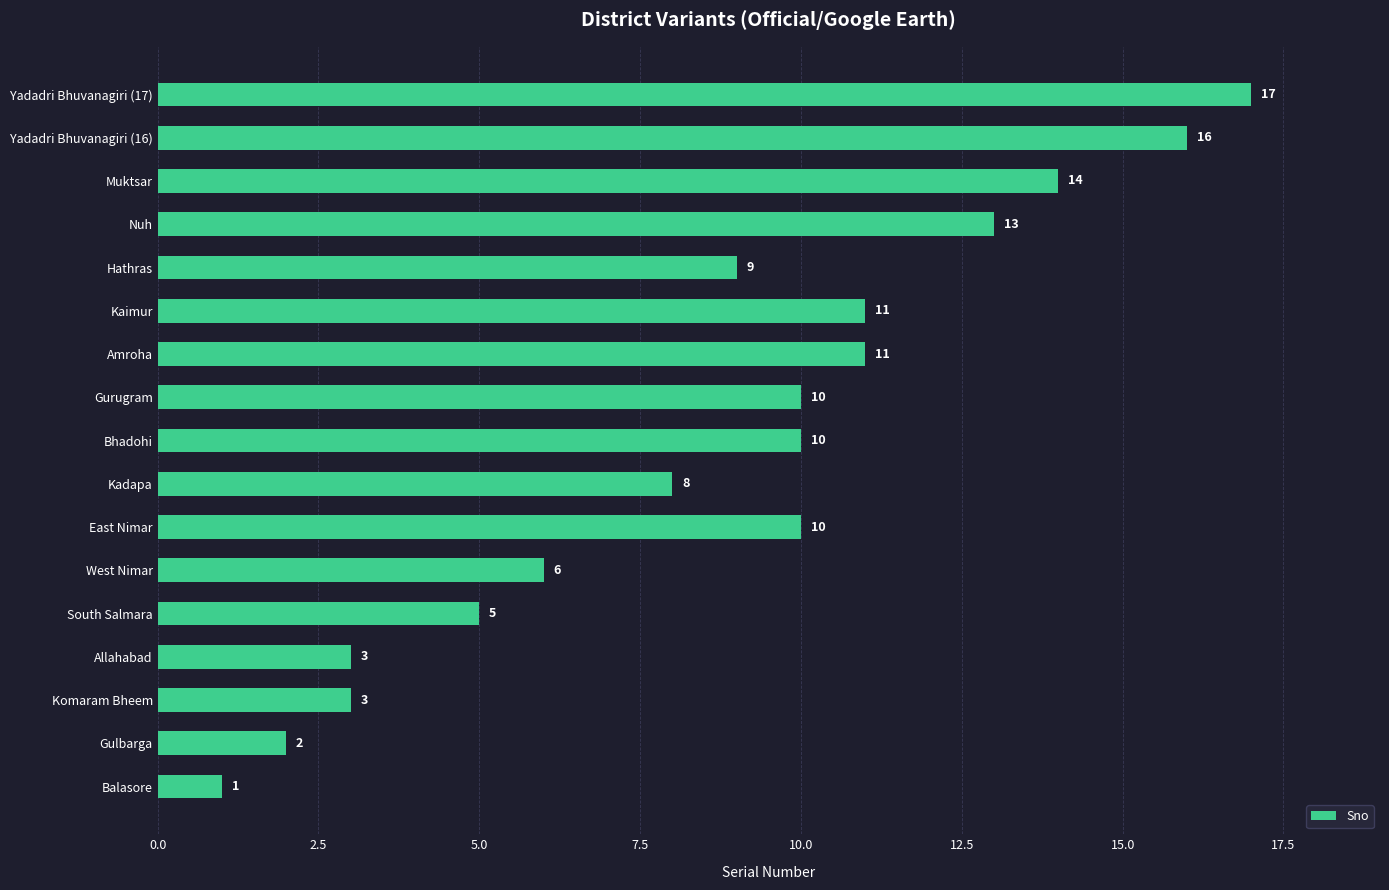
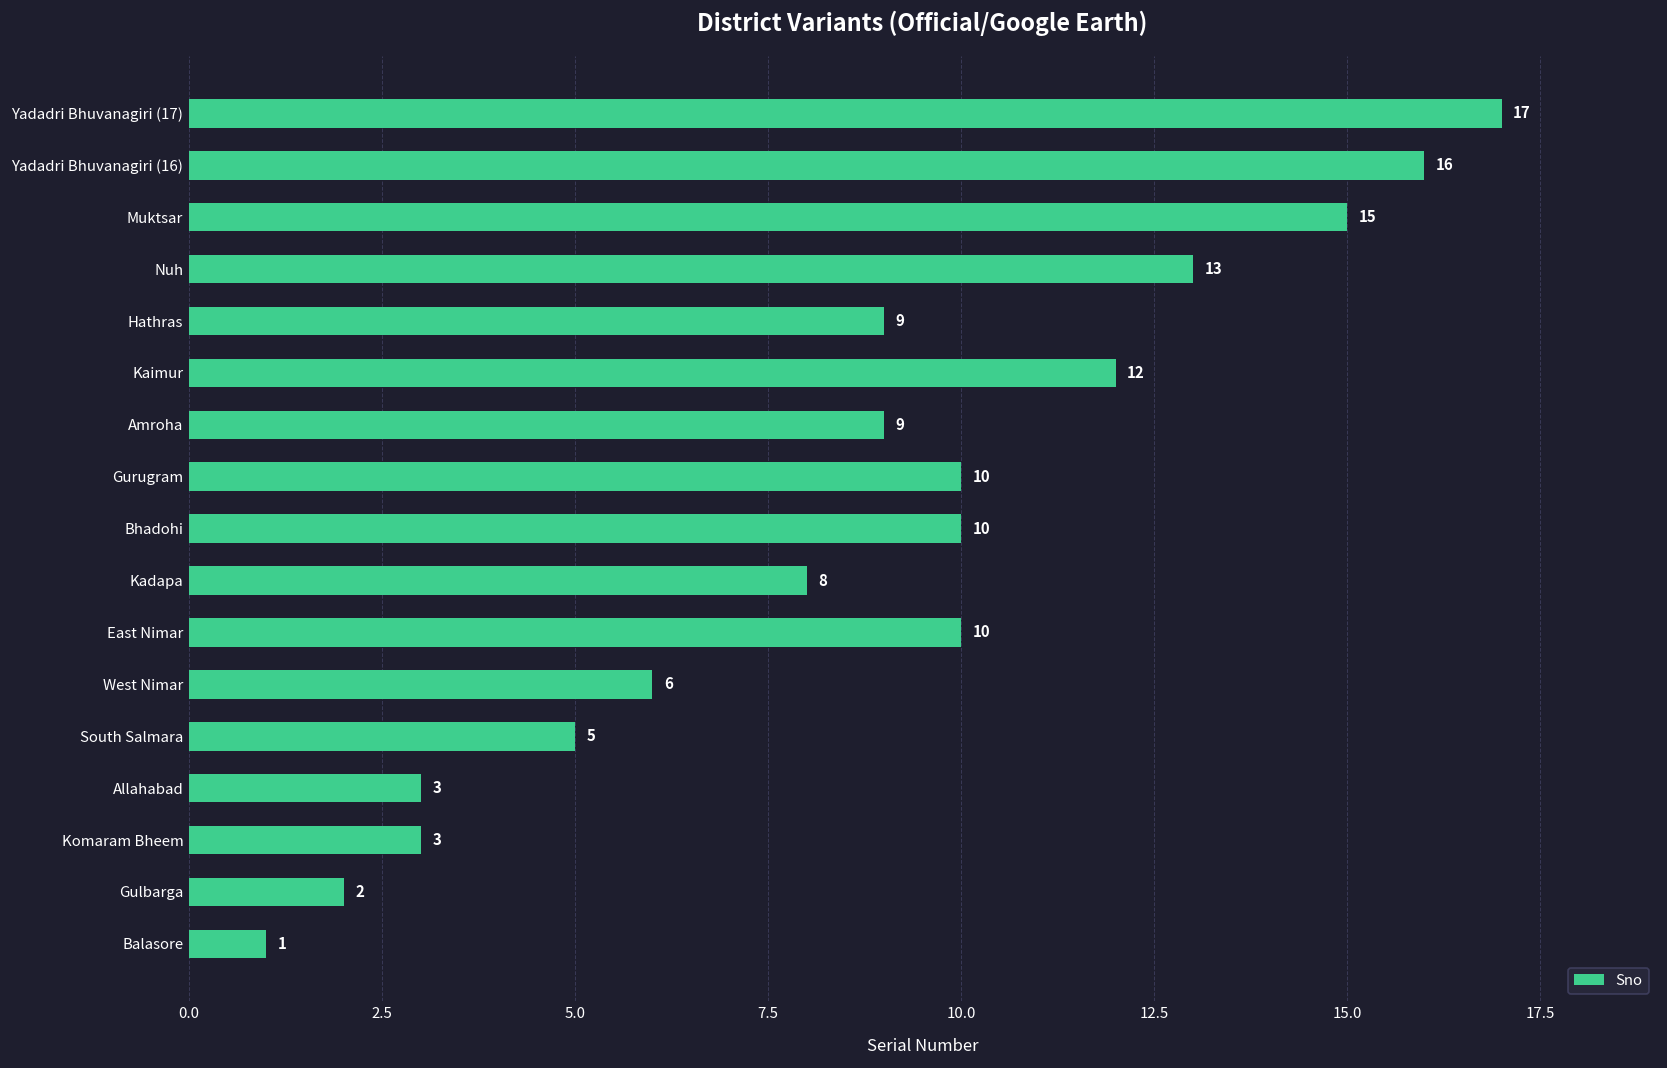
  {
    "Yadadri Bhuvanagiri (17)": 17,
    "Yadadri Bhuvanagiri (16)": 16,
-   "Muktsar": 14,
+   "Muktsar": 15,
    "Nuh": 13,
    "Hathras": 9,
-   "Kaimur": 11,
-   "Amroha": 11,
+   "Kaimur": 12,
+   "Amroha": 9,
    "Gurugram": 10,
    "Bhadohi": 10,
    "Kadapa": 8,
    "East Nimar": 10,
    "West Nimar": 6,
    "South Salmara": 5,
    "Allahabad": 3,
    "Komaram Bheem": 3,
    "Gulbarga": 2,
    "Balasore": 1
  }
